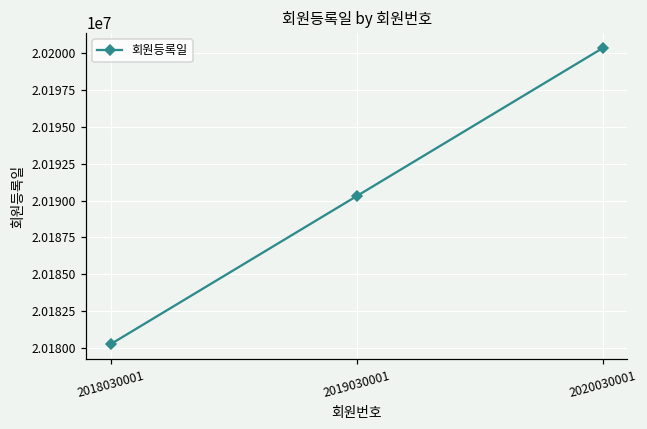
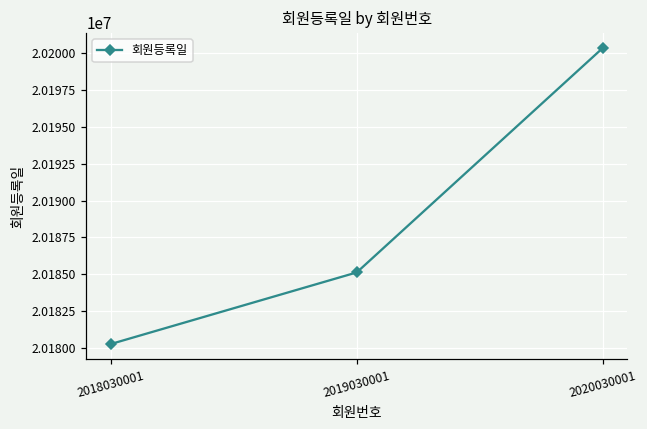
  {
    "2018030001": 20180300,
-   "2019030001": 20190300,
+   "2019030001": 20185100,
    "2020030001": 20200300
  }
